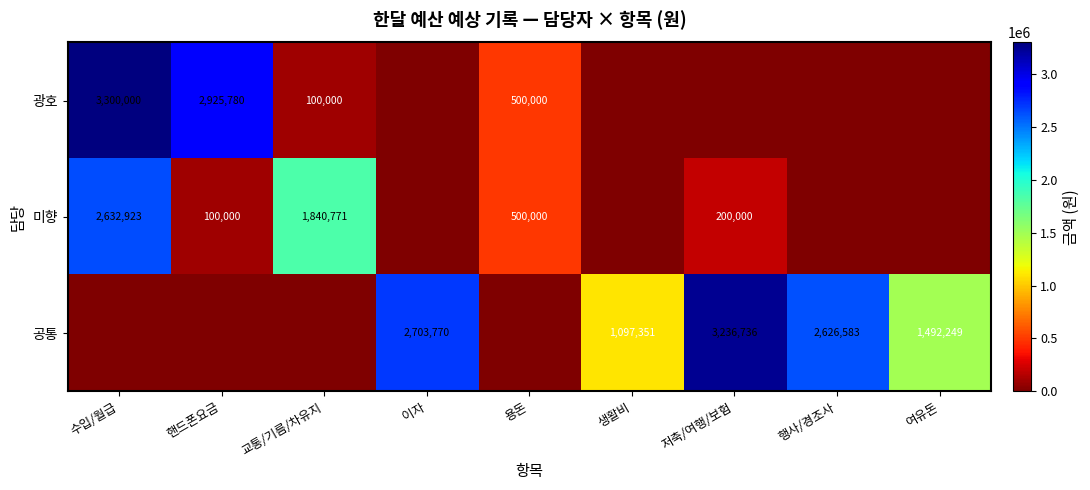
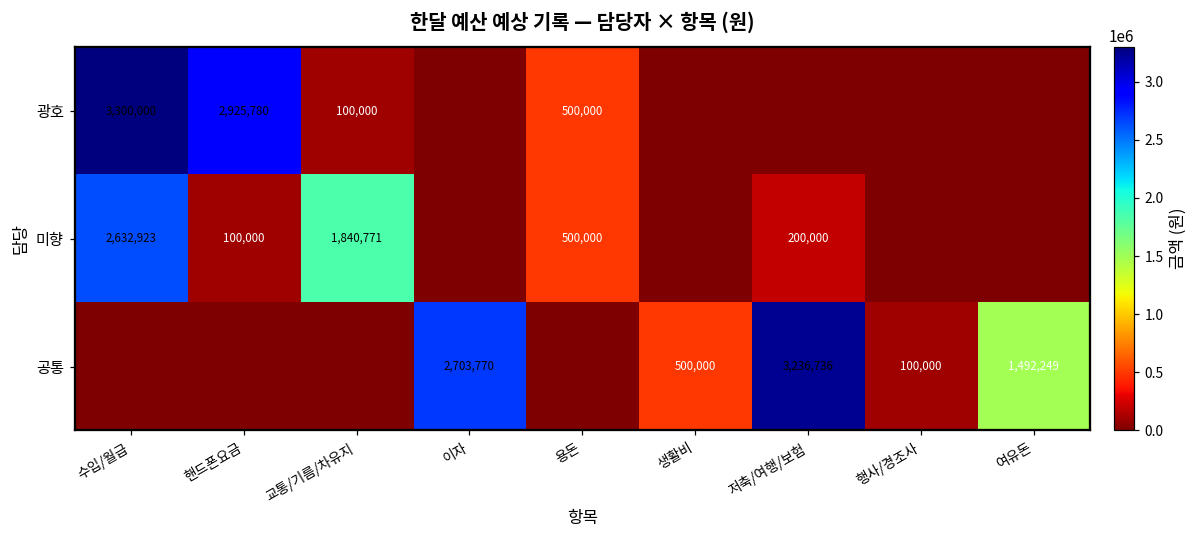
  {
    "광호": {
      "수입/월급": "3,300,000",
      "핸드폰요금": "2,925,780",
      "교통/기름/차유지": "100,000",
      "용돈": "500,000"
    },
    "미향": {
      "수입/월급": "2,632,923",
      "핸드폰요금": "100,000",
      "교통/기름/차유지": "1,840,771",
      "용돈": "500,000",
      "저축/여행/보험": "200,000"
    },
    "공통": {
      "이자": "2,703,770",
-     "생활비": "1,097,351",
+     "생활비": "500,000",
      "저축/여행/보험": "3,236,736",
-     "행사/경조사": "2,626,583",
+     "행사/경조사": "100,000",
      "여유돈": "1,492,249"
    }
  }
